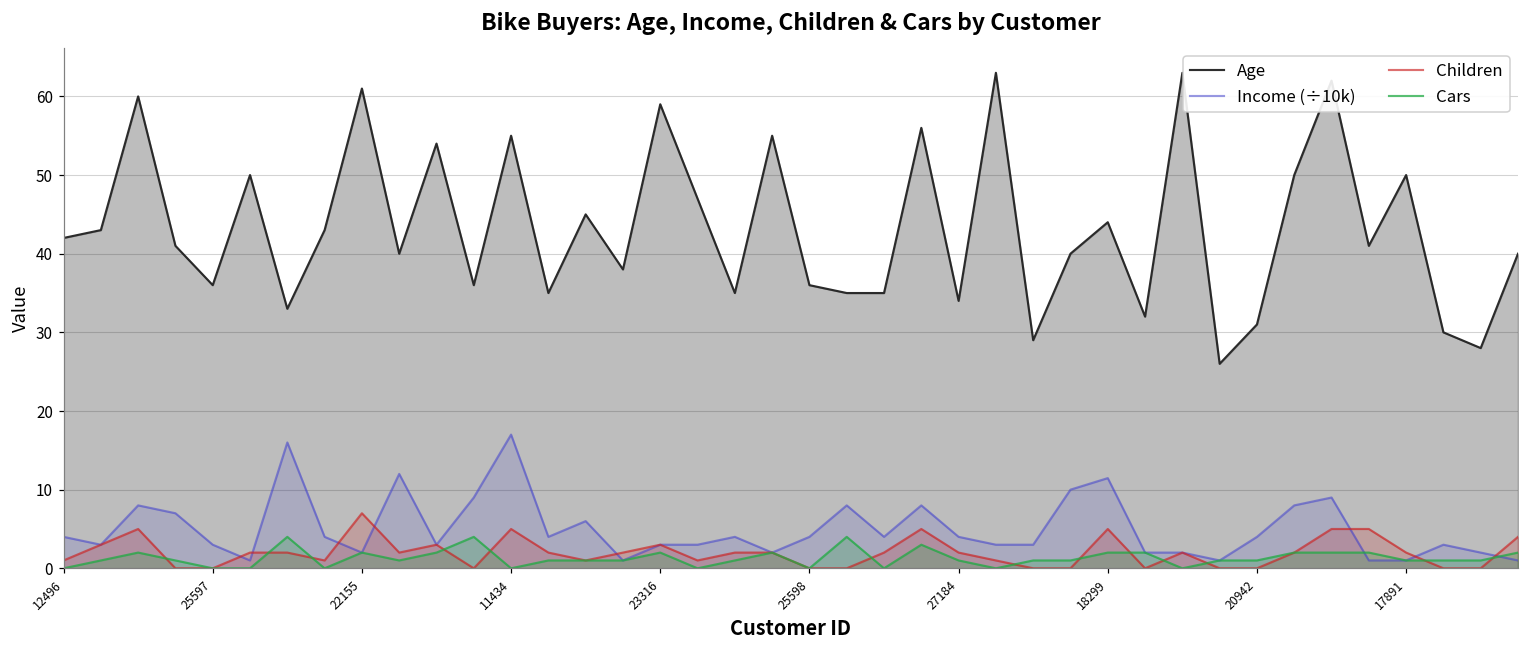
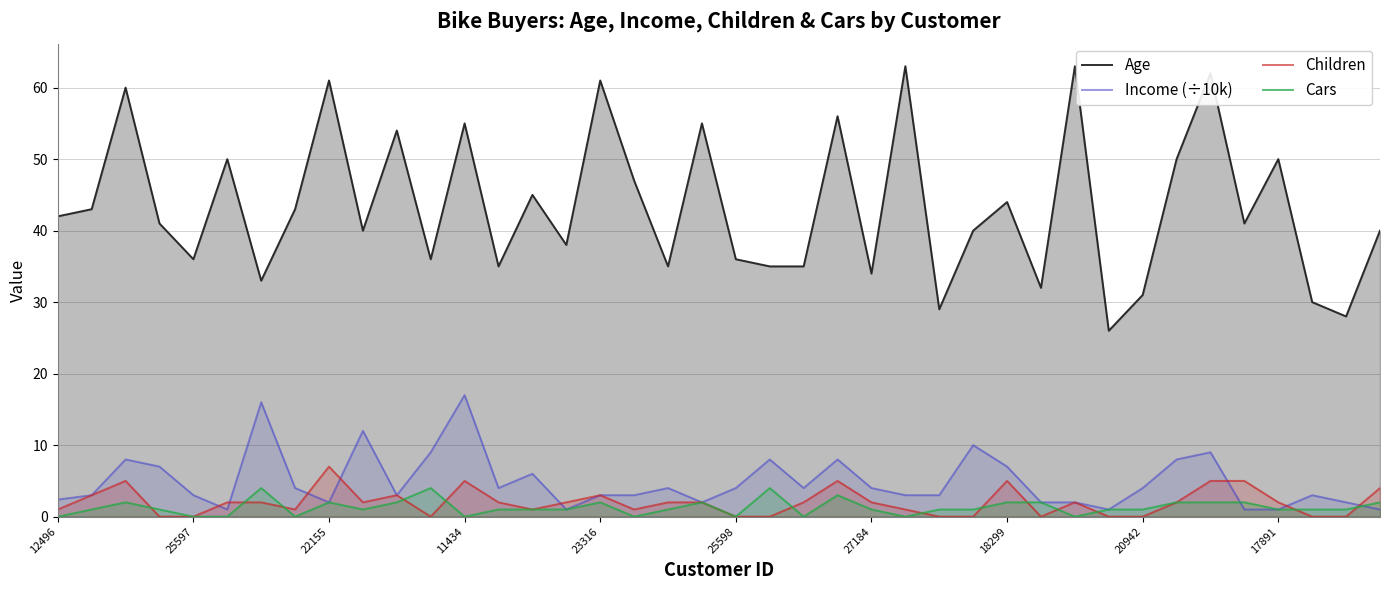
  {
    "Age": {
      "12496": 42,
      "25597": 36,
      "22155": 61,
      "11434": 55,
-     "23316": 59,
+     "23316": 61,
      "25598": 36,
      "27184": 34,
      "18299": 44,
      "20942": 31,
      "17891": 50
    },
    "Income (÷10k)": {
-     "12496": 4,
+     "12496": 2,
      "25597": 3,
      "11434": 17,
      "25598": 4,
      "27184": 4,
-     "18299": 11,
+     "18299": 7,
      "20942": 4
    },
    "Children": {
      "12496": 1,
      "22155": 7,
      "11434": 5,
      "27184": 2,
      "18299": 5,
      "20942": 0,
      "17891": 2
    },
    "Cars": {
      "12496": 0,
      "11434": 0,
      "23316": 2,
      "27184": 1,
      "18299": 2,
      "20942": 1
    }
  }
